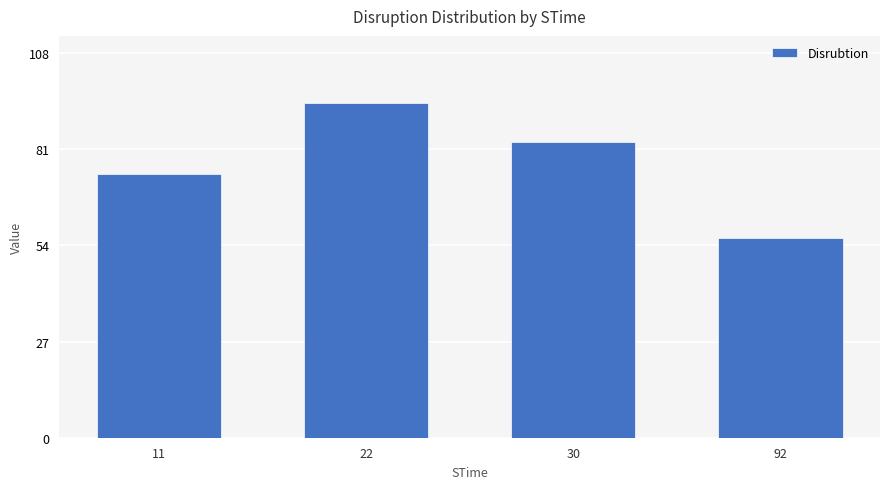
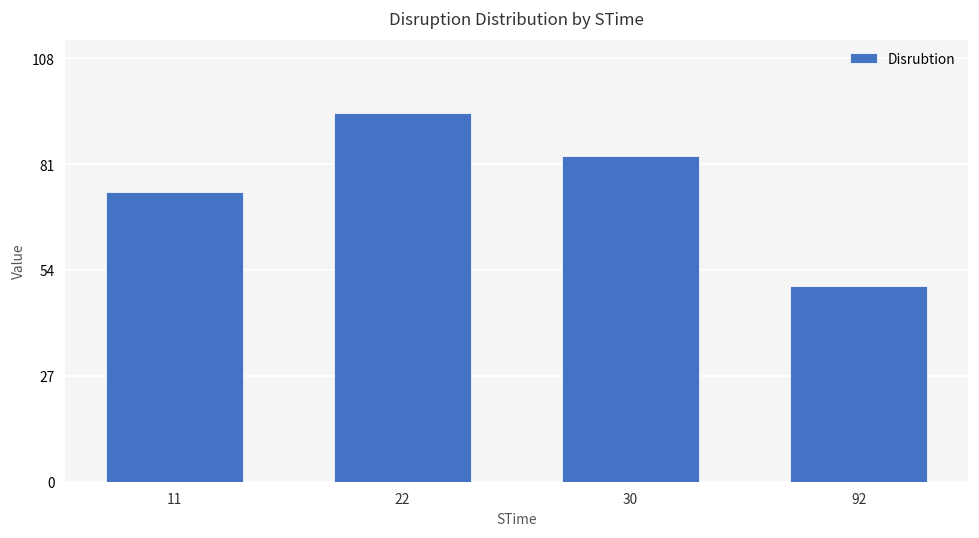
  {
    "11": 74,
    "22": 94,
    "30": 83,
-   "92": 56
+   "92": 50
  }
